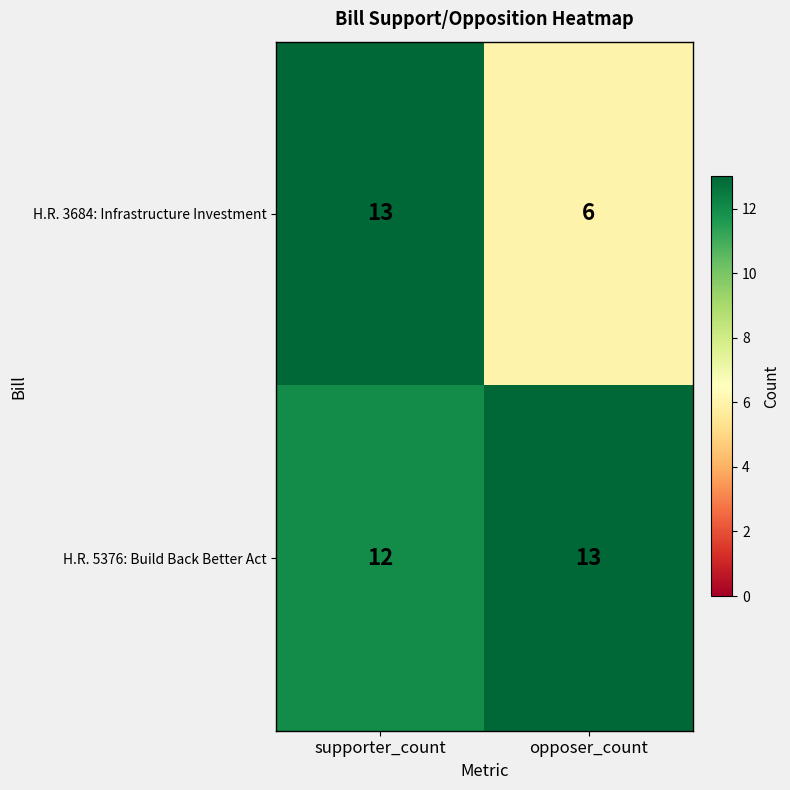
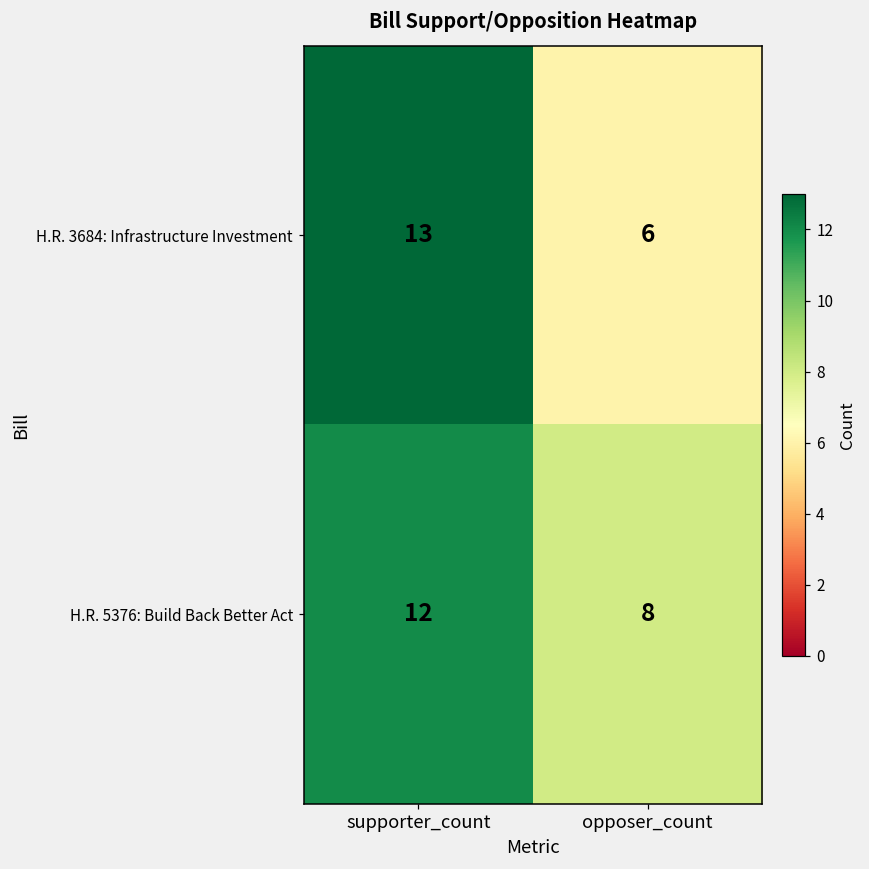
  {
    "H.R. 3684: Infrastructure Investment": {
      "supporter_count": 13,
      "opposer_count": 6
    },
    "H.R. 5376: Build Back Better Act": {
      "supporter_count": 12,
-     "opposer_count": 13
+     "opposer_count": 8
    }
  }
